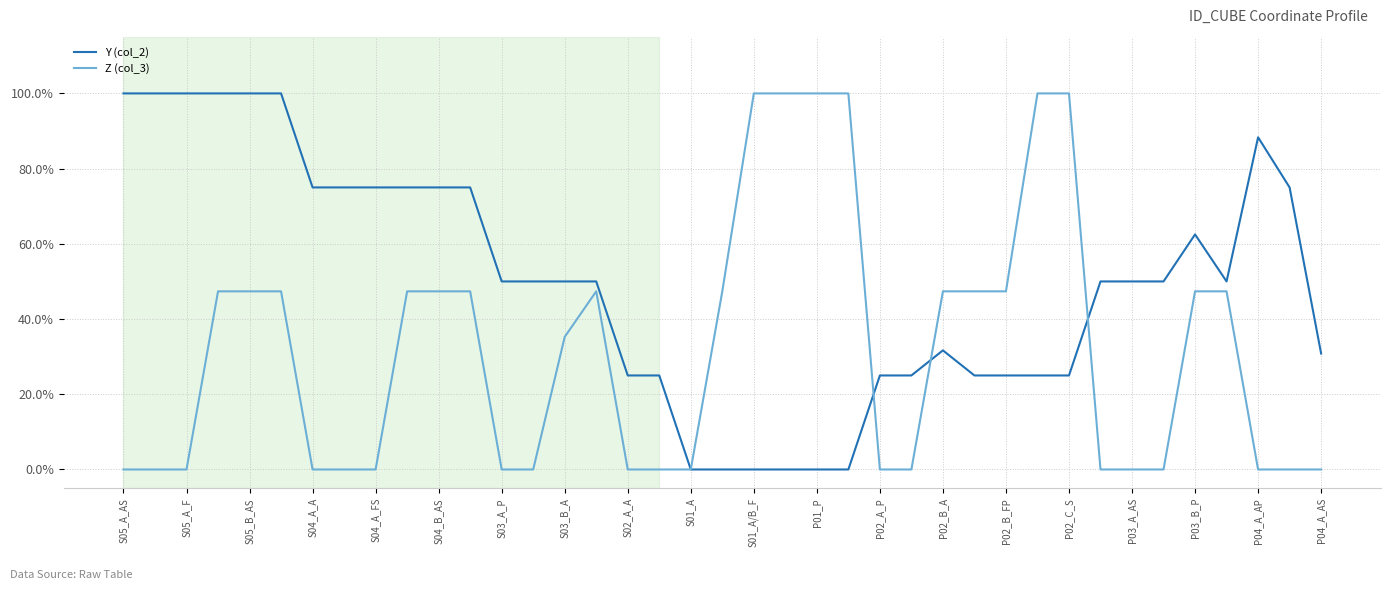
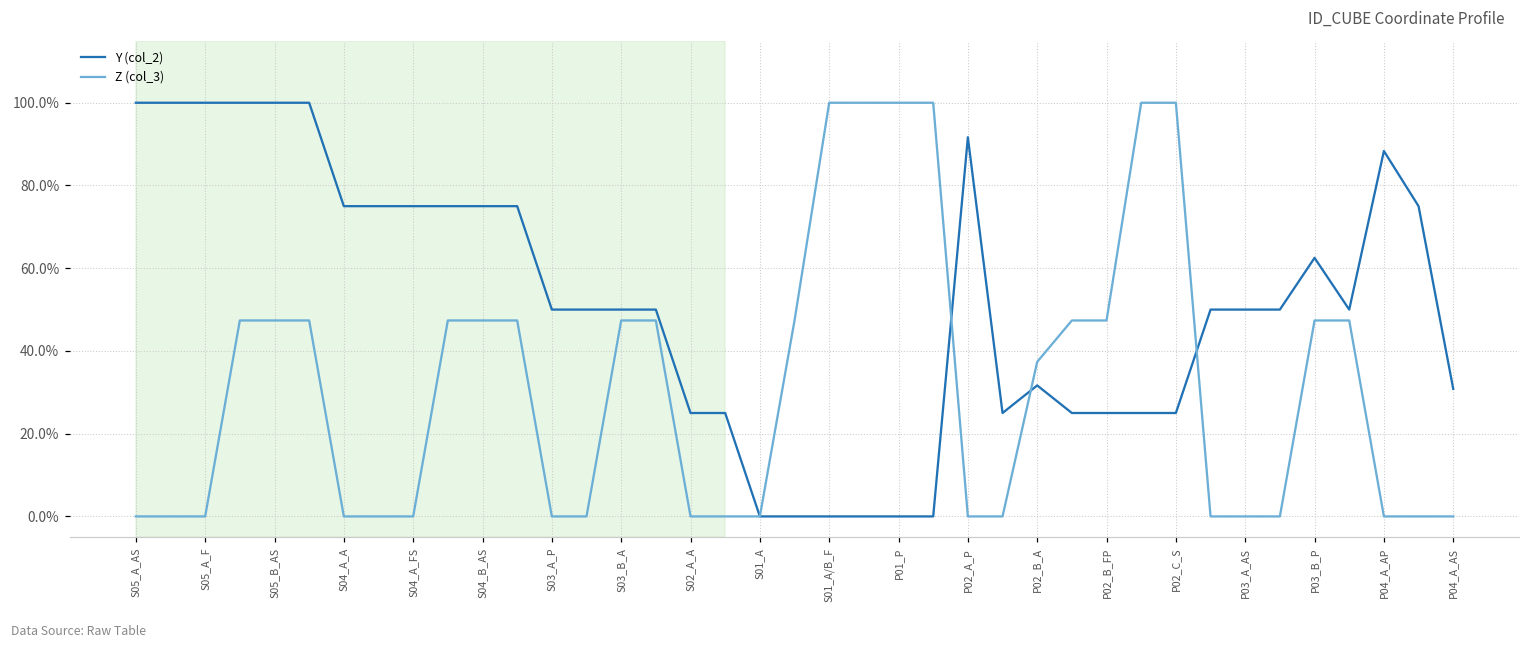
  {
    "Y (col_2)": {
      "S05_A_AS": "100%",
      "S05_A_F": "100%",
      "S05_B_AS": "100%",
      "S04_A_A": "75%",
      "S04_A_FS": "75%",
      "S04_B_AS": "75%",
      "S03_A_P": "50%",
      "S03_B_A": "50%",
      "S02_A_A": "25%",
      "S01_A/B_F": "0%",
      "P01_P": "0%",
-     "P02_A_P": "25%",
+     "P02_A_P": "92%",
      "P02_B_A": "32%",
      "P02_B_FP": "25%",
      "P02_C_S": "25%",
      "P03_A_AS": "50%",
      "P03_B_P": "63%",
      "P04_A_AP": "88%",
      "P04_A_AS": "31%"
    },
    "Z (col_3)": {
      "S05_A_AS": "0%",
      "S05_A_F": "0%",
      "S05_B_AS": "47%",
      "S04_A_A": "0%",
      "S04_A_FS": "0%",
      "S04_B_AS": "47%",
      "S03_A_P": "0%",
-     "S03_B_A": "35%",
+     "S03_B_A": "47%",
      "S02_A_A": "0%",
      "S01_A/B_F": "100%",
      "P01_P": "100%",
      "P02_A_P": "0%",
-     "P02_B_A": "47%",
+     "P02_B_A": "37%",
      "P02_B_FP": "47%",
      "P02_C_S": "100%",
      "P03_A_AS": "0%",
      "P03_B_P": "47%",
      "P04_A_AP": "0%",
      "P04_A_AS": "0%"
    }
  }
